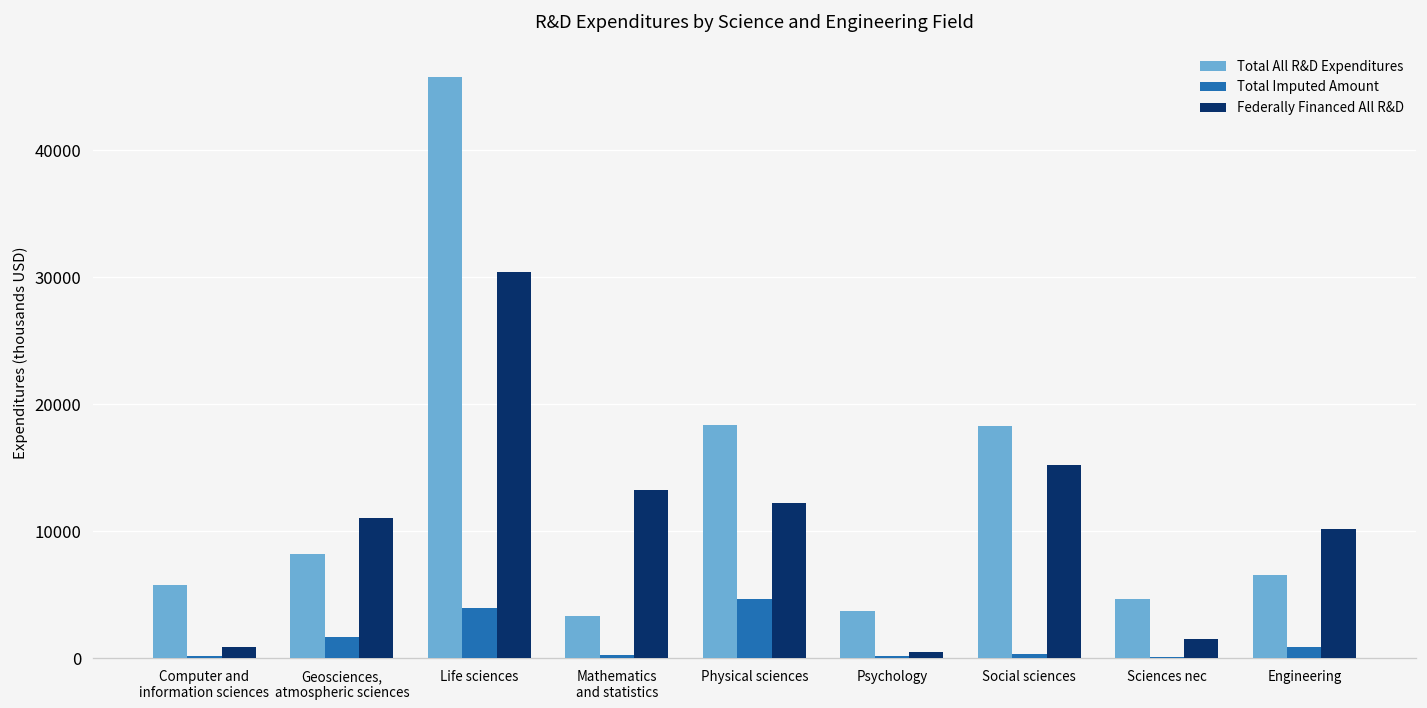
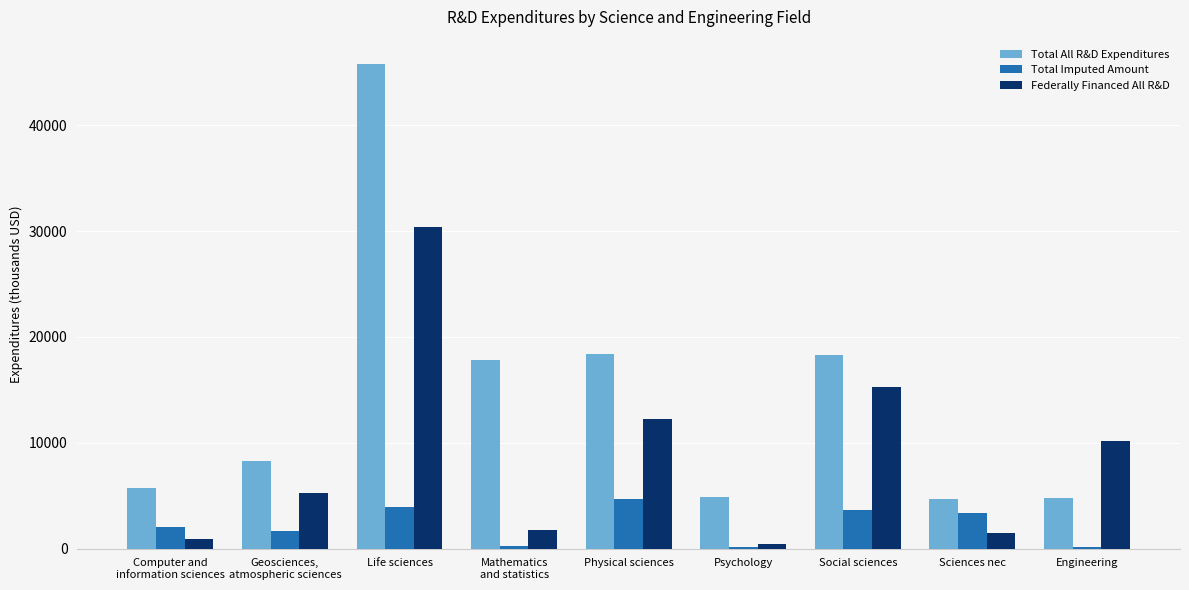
  {
    "Total All R&D Expenditures": {
      "Computer and information sciences": 5800,
      "Geosciences, atmospheric sciences": 8200,
      "Life sciences": 45800,
-     "Mathematics and statistics": 3300,
+     "Mathematics and statistics": 17800,
      "Physical sciences": 18400,
-     "Psychology": 3700,
+     "Psychology": 4900,
      "Social sciences": 18300,
      "Sciences nec": 4700,
-     "Engineering": 6600
+     "Engineering": 4800
    },
    "Total Imputed Amount": {
-     "Computer and information sciences": 200,
+     "Computer and information sciences": 2100,
      "Geosciences, atmospheric sciences": 1700,
      "Life sciences": 4000,
      "Mathematics and statistics": 300,
      "Physical sciences": 4700,
-     "Social sciences": 400,
-     "Sciences nec": 100,
-     "Engineering": 900
+     "Social sciences": 3700,
+     "Sciences nec": 3400,
+     "Engineering": 100
    },
    "Federally Financed All R&D": {
      "Computer and information sciences": 900,
-     "Geosciences, atmospheric sciences": 11100,
+     "Geosciences, atmospheric sciences": 5300,
      "Life sciences": 30400,
-     "Mathematics and statistics": 13300,
+     "Mathematics and statistics": 1800,
      "Physical sciences": 12200,
      "Psychology": 500,
      "Social sciences": 15300,
      "Sciences nec": 1500,
      "Engineering": 10200
    }
  }
